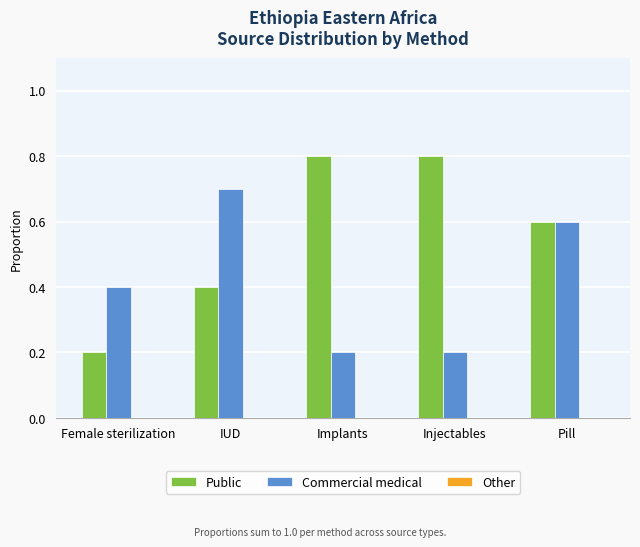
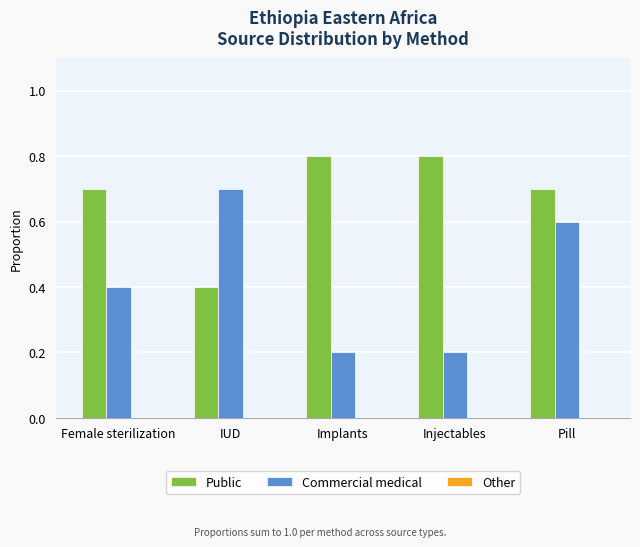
  {
    "Public": {
-     "Female sterilization": 0.2,
+     "Female sterilization": 0.7,
      "IUD": 0.4,
      "Implants": 0.8,
      "Injectables": 0.8,
-     "Pill": 0.6
+     "Pill": 0.7
    },
    "Commercial medical": {
      "Female sterilization": 0.4,
      "IUD": 0.7,
      "Implants": 0.2,
      "Injectables": 0.2,
      "Pill": 0.6
    },
    "Other": {
      "Female sterilization": 0.0,
      "IUD": 0.0,
      "Implants": 0.0,
      "Injectables": 0.0,
      "Pill": 0.0
    }
  }
